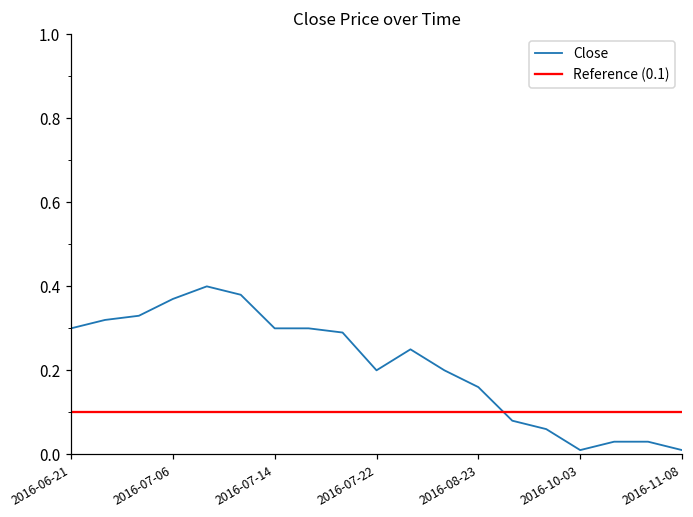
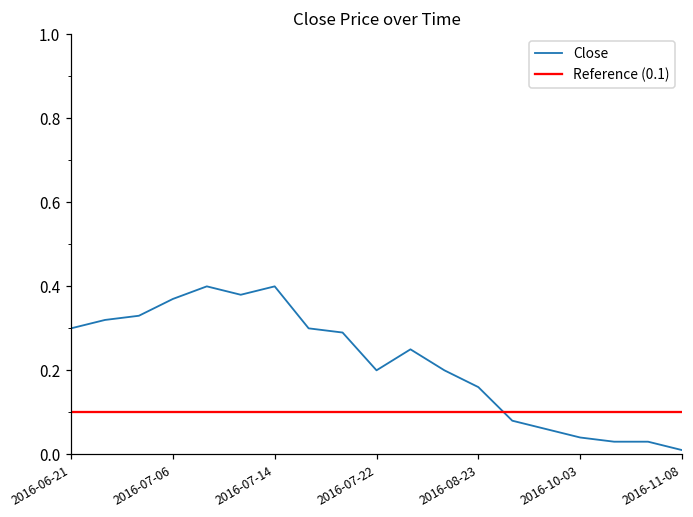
  {
    "2016-06-21": 0.30,
    "2016-07-06": 0.37,
-   "2016-07-14": 0.3,
+   "2016-07-14": 0.4,
    "2016-07-22": 0.20,
    "2016-08-23": 0.16,
-   "2016-10-03": 0.01,
+   "2016-10-03": 0.04,
    "2016-11-08": 0.01
  }
